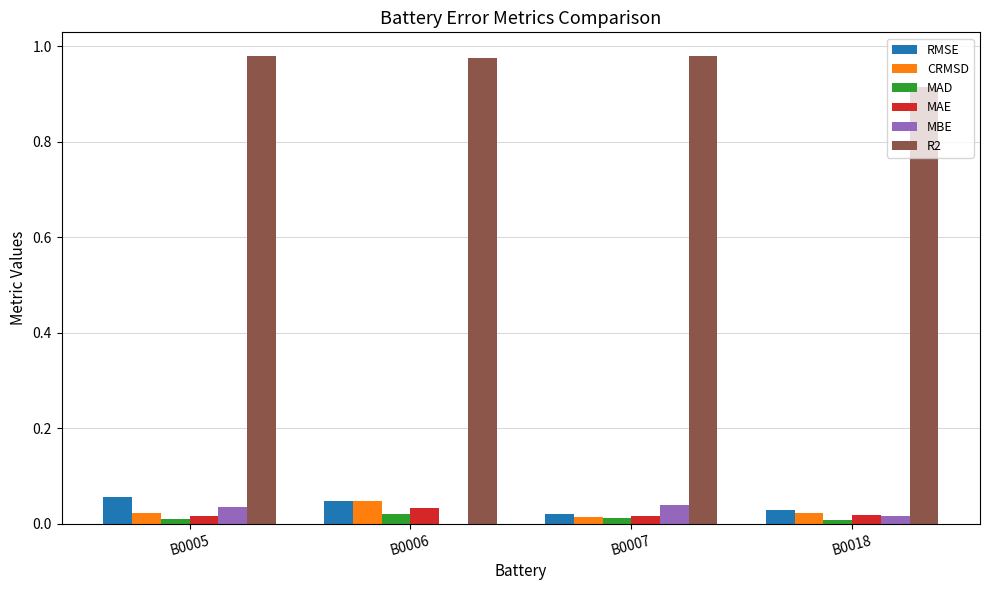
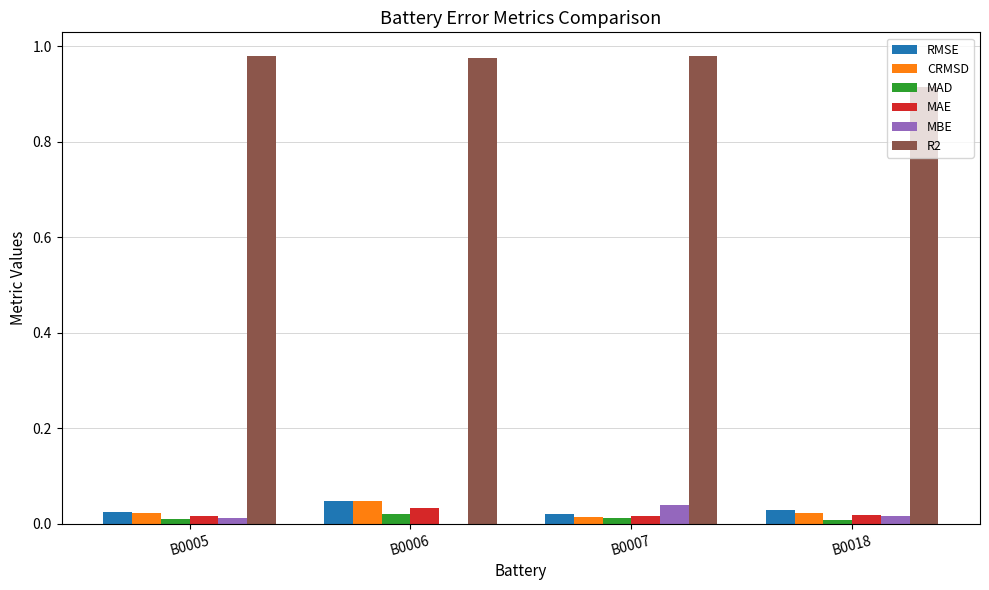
  {
    "RMSE": {
-     "B0005": 0.06,
+     "B0005": 0.03,
      "B0006": 0.05,
      "B0007": 0.02,
      "B0018": 0.03
    },
    "CRMSD": {
      "B0005": 0.02,
      "B0006": 0.05,
      "B0007": 0.01,
      "B0018": 0.02
    },
    "MAD": {
      "B0005": 0.01,
      "B0006": 0.02,
      "B0007": 0.01,
      "B0018": 0.01
    },
    "MAE": {
      "B0005": 0.02,
      "B0006": 0.03,
      "B0007": 0.02,
      "B0018": 0.02
    },
    "MBE": {
-     "B0005": 0.04,
+     "B0005": 0.01,
      "B0007": 0.04,
      "B0018": 0.02
    },
    "R2": {
      "B0005": 0.98,
      "B0006": 0.98,
      "B0007": 0.98
    }
  }
